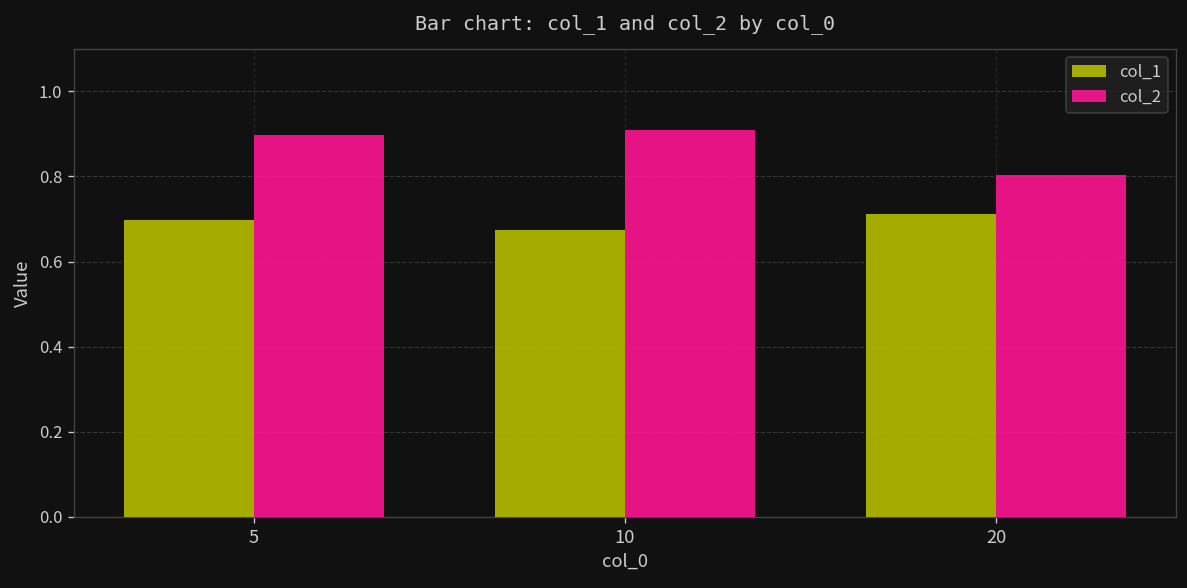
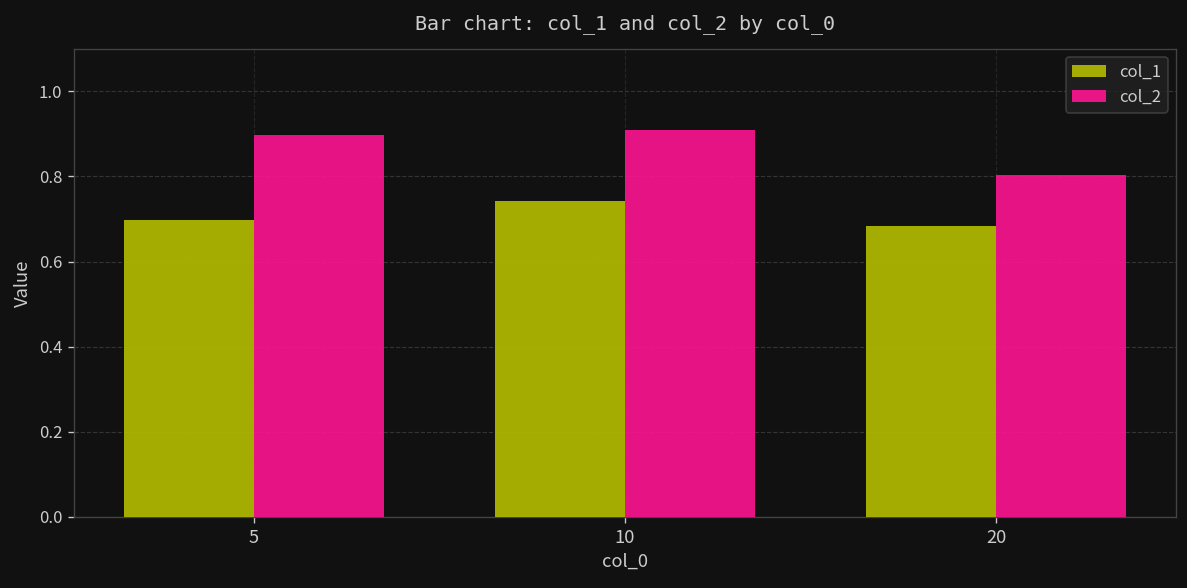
  {
    "col_1": {
      "5": 0.70,
-     "10": 0.68,
-     "20": 0.71
+     "10": 0.74,
+     "20": 0.68
    },
    "col_2": {
      "5": 0.90,
      "10": 0.91,
      "20": 0.80
    }
  }
